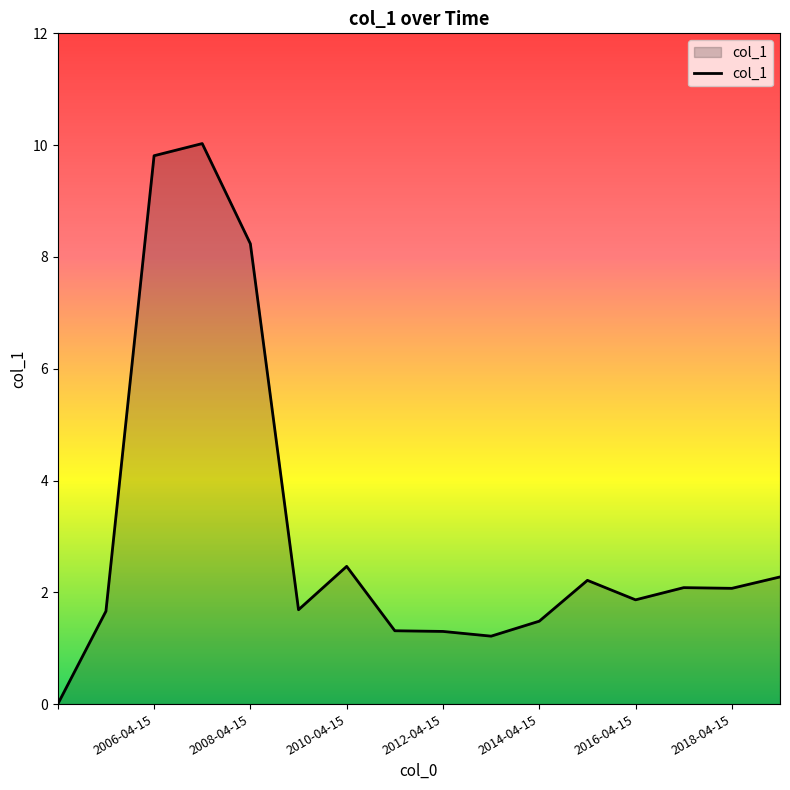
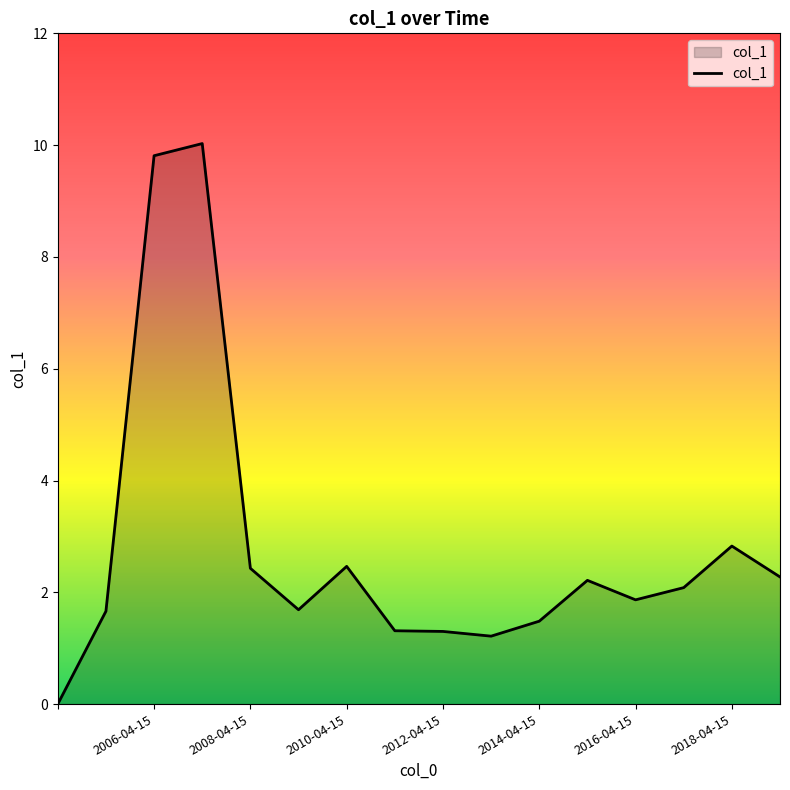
  {
    "2006-04-15": 9.8,
-   "2008-04-15": 8.2,
+   "2008-04-15": 2.4,
    "2010-04-15": 2.5,
    "2012-04-15": 1.3,
    "2014-04-15": 1.5,
    "2016-04-15": 1.9,
-   "2018-04-15": 2.1
+   "2018-04-15": 2.8
  }
